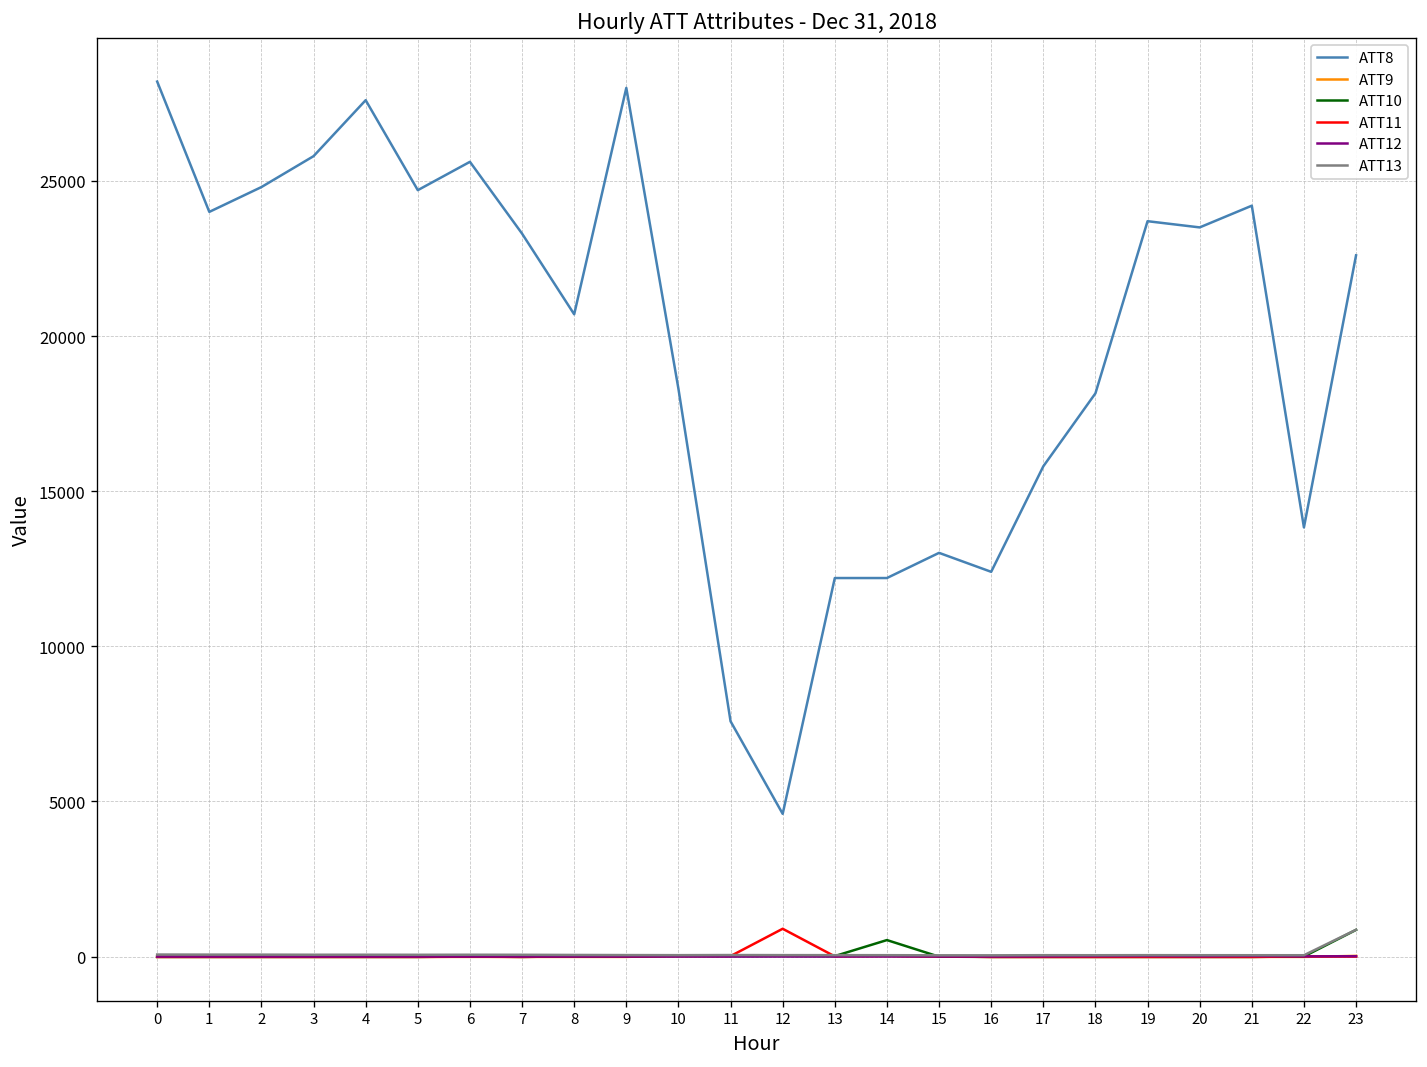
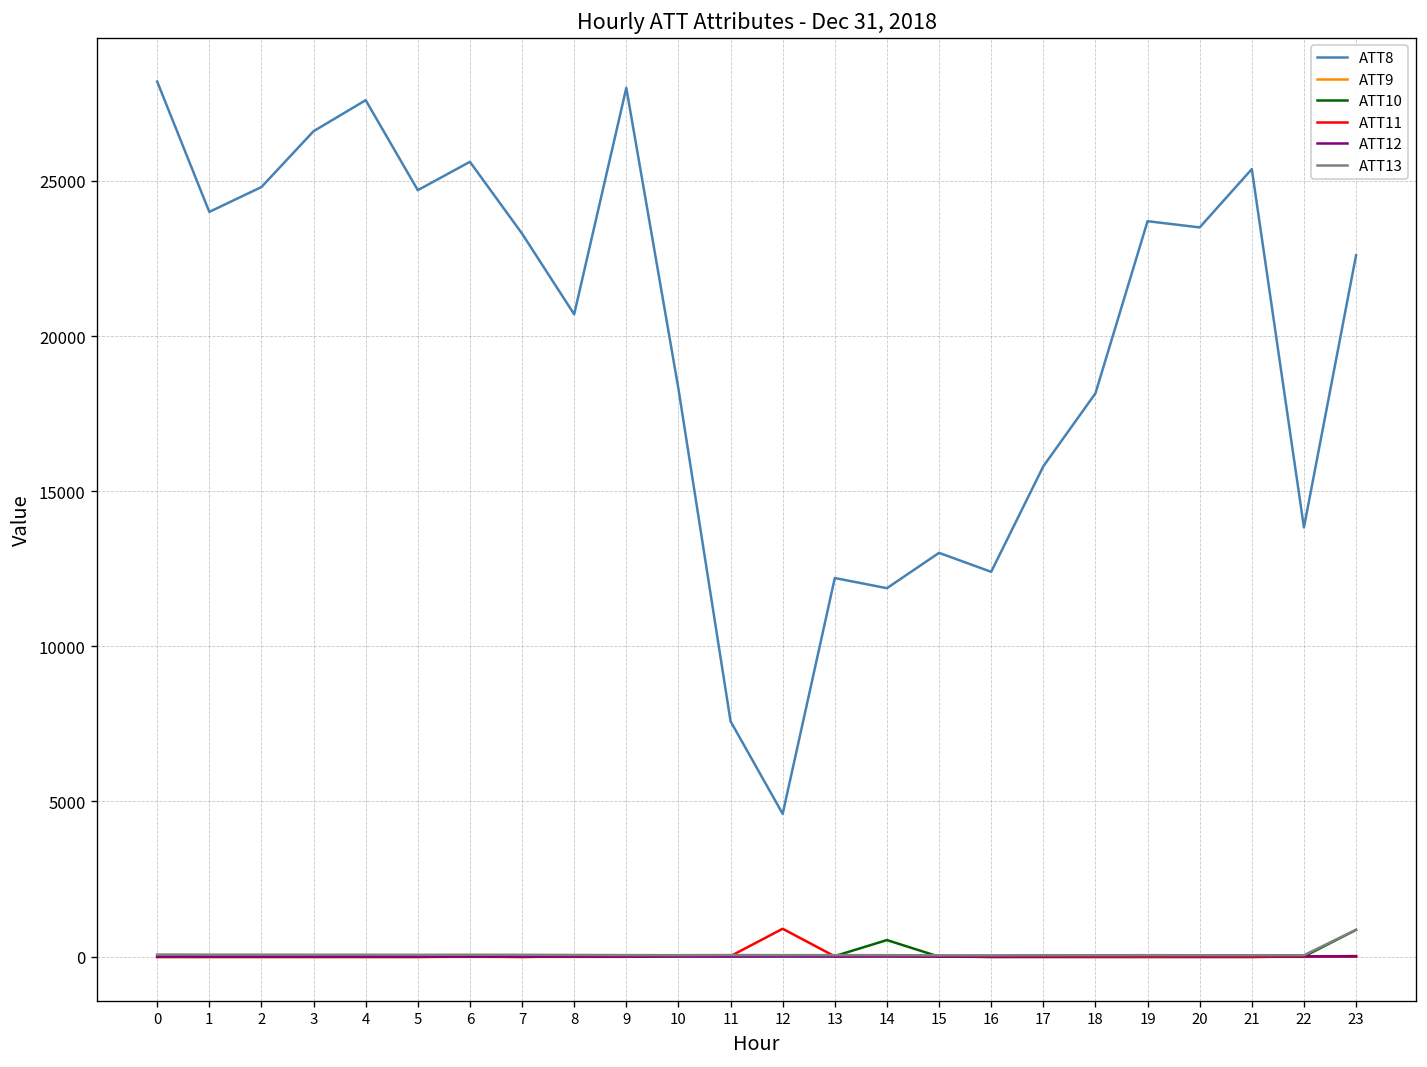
  {
    "ATT8": {
      "0": 28200,
      "1": 24000,
      "2": 24800,
-     "3": 25800,
+     "3": 26600,
      "4": 27600,
      "5": 24700,
      "6": 25600,
      "7": 23300,
      "8": 20700,
      "9": 28000,
      "10": 18300,
      "11": 7600,
      "12": 4600,
      "13": 12200,
-     "14": 12200,
+     "14": 11900,
      "15": 13000,
      "16": 12400,
      "17": 15800,
      "18": 18200,
      "19": 23700,
      "20": 23500,
-     "21": 24200,
+     "21": 25400,
      "22": 13800,
      "23": 22600
    },
    "ATT10": {
      "14": 500
    },
    "ATT11": {
      "12": 900
    }
  }
